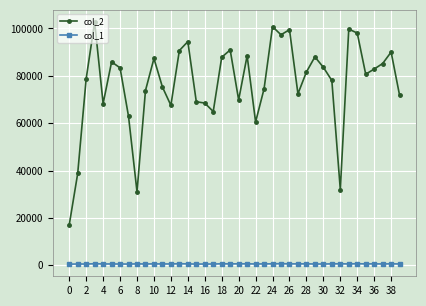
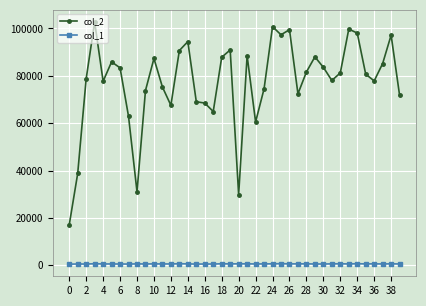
  {
    "col_2": {
      "0": 17000,
      "2": 79000,
-     "4": 68000,
+     "4": 78000,
      "6": 83000,
      "8": 31000,
      "10": 87000,
      "12": 68000,
      "14": 94000,
      "16": 68000,
      "18": 88000,
-     "20": 70000,
+     "20": 30000,
      "22": 60000,
      "24": 101000,
      "26": 99000,
      "28": 82000,
      "30": 84000,
-     "32": 32000,
+     "32": 81000,
      "34": 98000,
-     "36": 83000,
-     "38": 90000
+     "36": 78000,
+     "38": 97000
    },
    "col_1": {
      "0": 0,
      "2": 0,
      "4": 1000,
      "6": 1000,
      "8": 1000,
      "10": 1000,
      "12": 1000,
      "14": 1000,
      "16": 1000,
      "18": 1000,
      "20": 1000,
      "22": 1000,
      "24": 1000,
      "26": 1000,
      "28": 1000,
      "30": 1000,
      "32": 1000,
      "34": 1000,
      "36": 1000,
      "38": 1000
    }
  }
